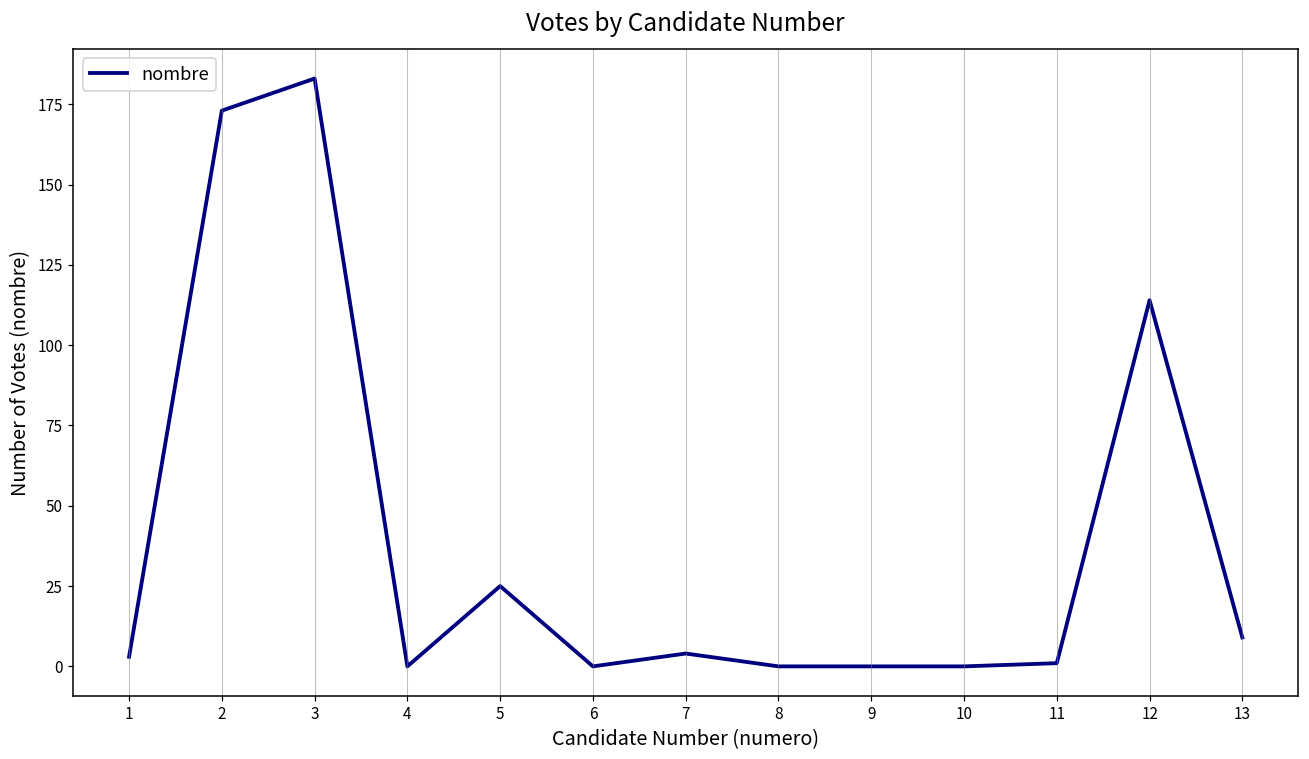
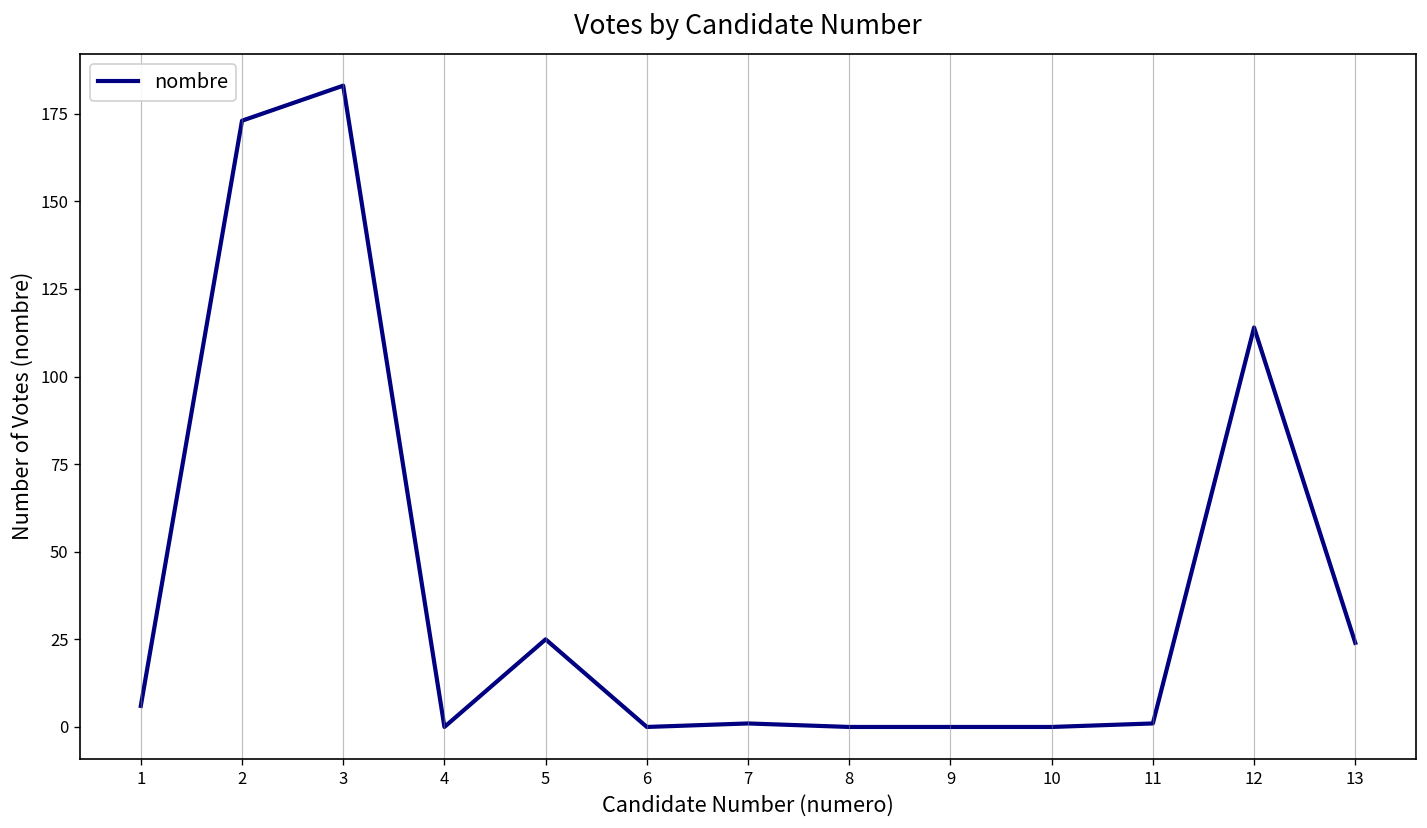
  {
-   "1": 3,
+   "1": 6,
    "2": 173,
    "3": 183,
    "4": 0,
    "5": 25,
    "6": 0,
-   "7": 4,
+   "7": 1,
    "8": 0,
    "9": 0,
    "10": 0,
    "11": 1,
    "12": 114,
-   "13": 9
+   "13": 24
  }
